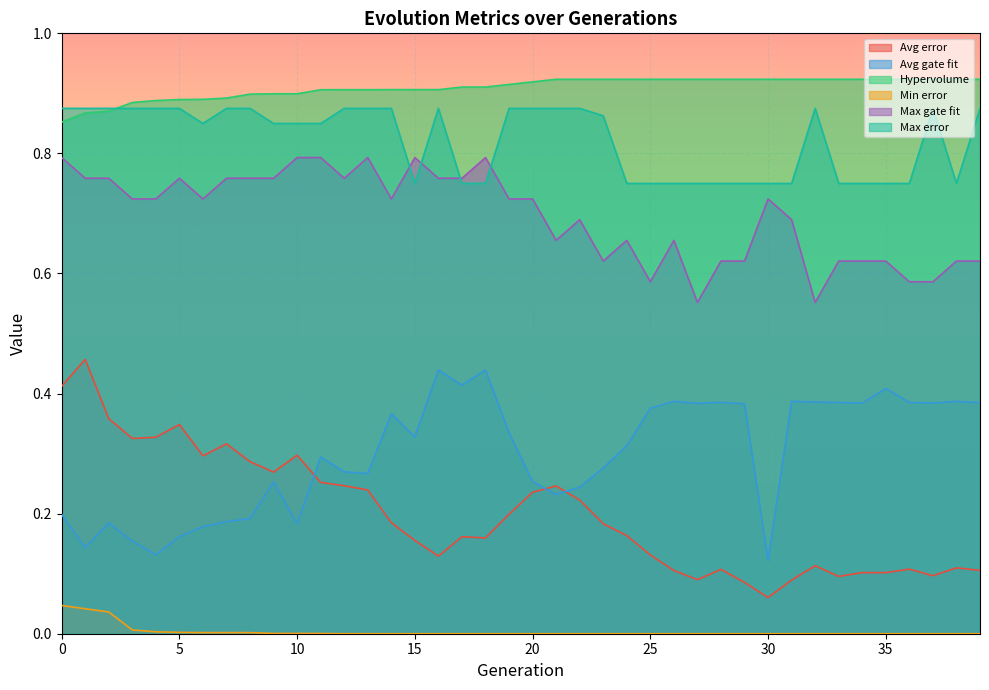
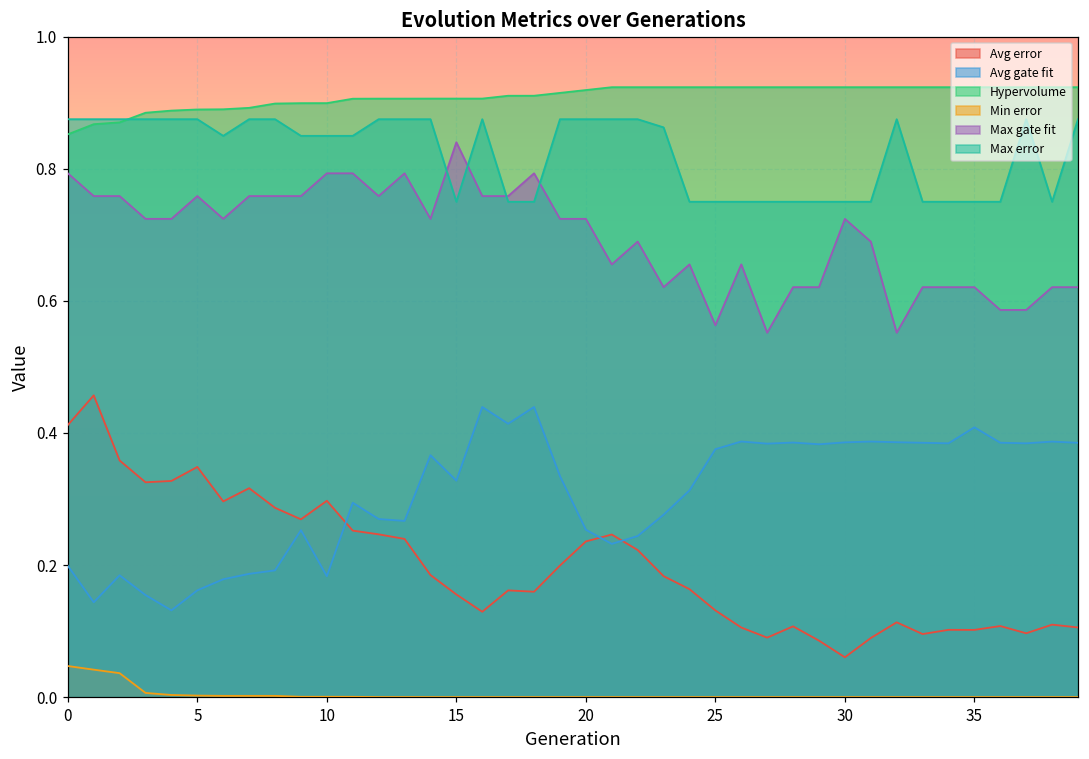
  {
    "Avg error": {
      "0": 0.41,
      "5": 0.35,
      "10": 0.30,
      "15": 0.16,
      "20": 0.24,
      "25": 0.13,
      "30": 0.06,
      "35": 0.10
    },
    "Avg gate fit": {
      "0": 0.20,
      "5": 0.16,
      "10": 0.18,
      "15": 0.33,
      "20": 0.25,
      "25": 0.38,
-     "30": 0.12,
+     "30": 0.39,
      "35": 0.41
    },
    "Min error": {
      "0": 0.05,
      "5": 0.00,
      "10": 0.00,
      "15": 0.00,
      "20": 0.00,
      "25": 0.00,
      "30": 0.00,
      "35": 0.00
    },
    "Max gate fit": {
      "0": 0.79,
      "5": 0.76,
      "10": 0.79,
-     "15": 0.79,
+     "15": 0.84,
      "20": 0.72,
-     "25": 0.59,
+     "25": 0.56,
      "30": 0.72,
      "35": 0.62
    }
  }
